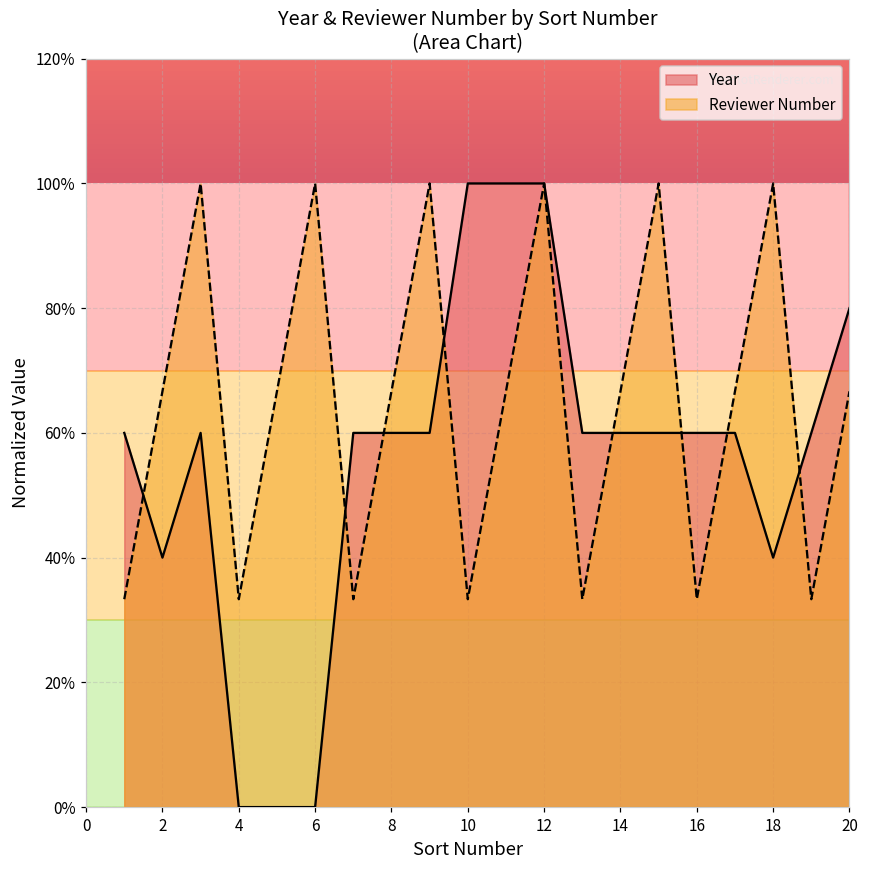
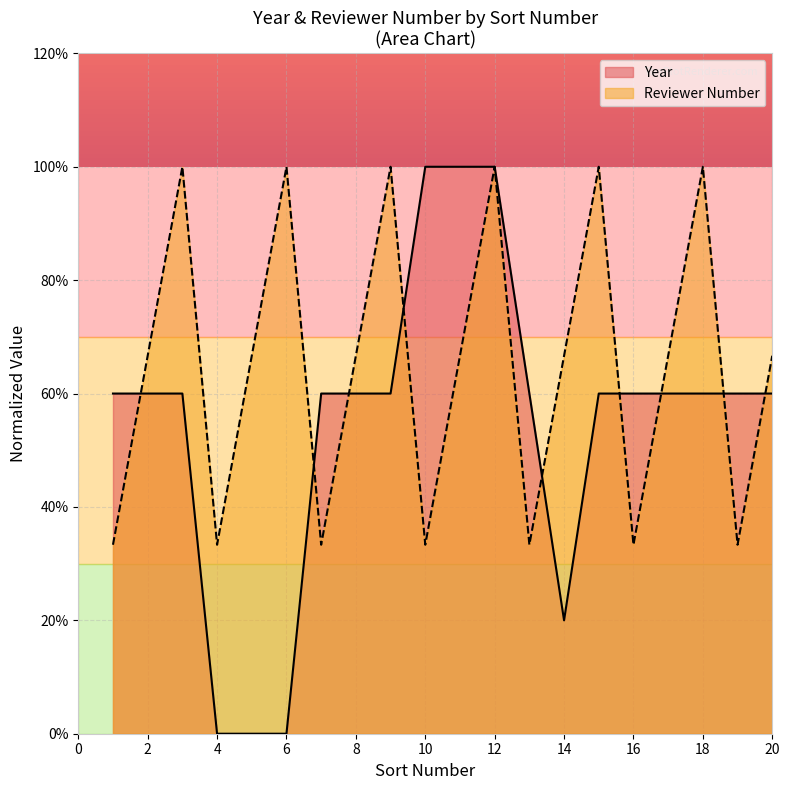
  {
    "Year": {
-     "2": "40%",
+     "2": "60%",
      "4": "0%",
      "6": "0%",
      "8": "60%",
      "10": "100%",
-     "14": "60%",
+     "14": "20%",
      "16": "60%",
-     "18": "40%",
-     "20": "80%"
+     "18": "60%",
+     "20": "60%"
    },
    "Reviewer Number": {
      "2": "67%",
      "4": "33%",
      "6": "100%",
      "8": "67%",
      "10": "33%",
      "14": "67%",
      "16": "33%",
      "18": "100%",
      "20": "67%"
    }
  }
